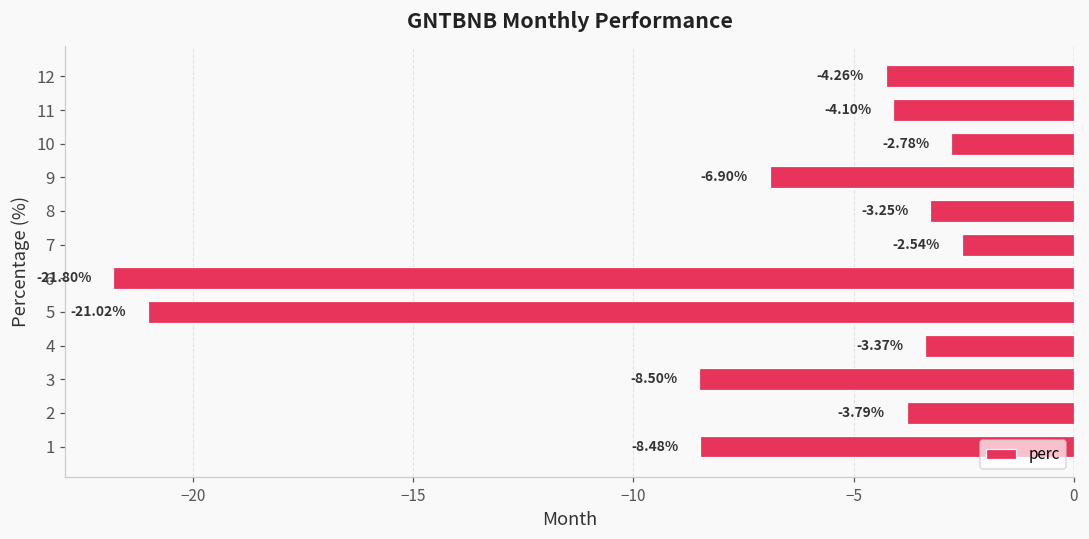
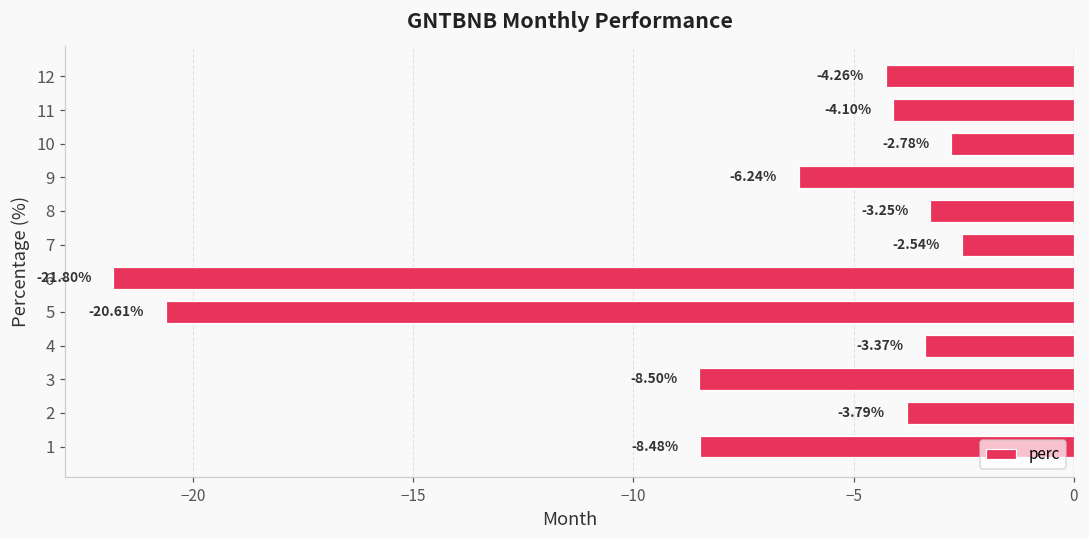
  {
    "12": "-4.26%",
    "11": "-4.10%",
    "10": "-2.78%",
-   "9": "-6.90%",
+   "9": "-6.24%",
    "8": "-3.25%",
    "7": "-2.54%",
    "6": "-21.80%",
-   "5": "-21.02%",
+   "5": "-20.61%",
    "4": "-3.37%",
    "3": "-8.50%",
    "2": "-3.79%",
    "1": "-8.48%"
  }
